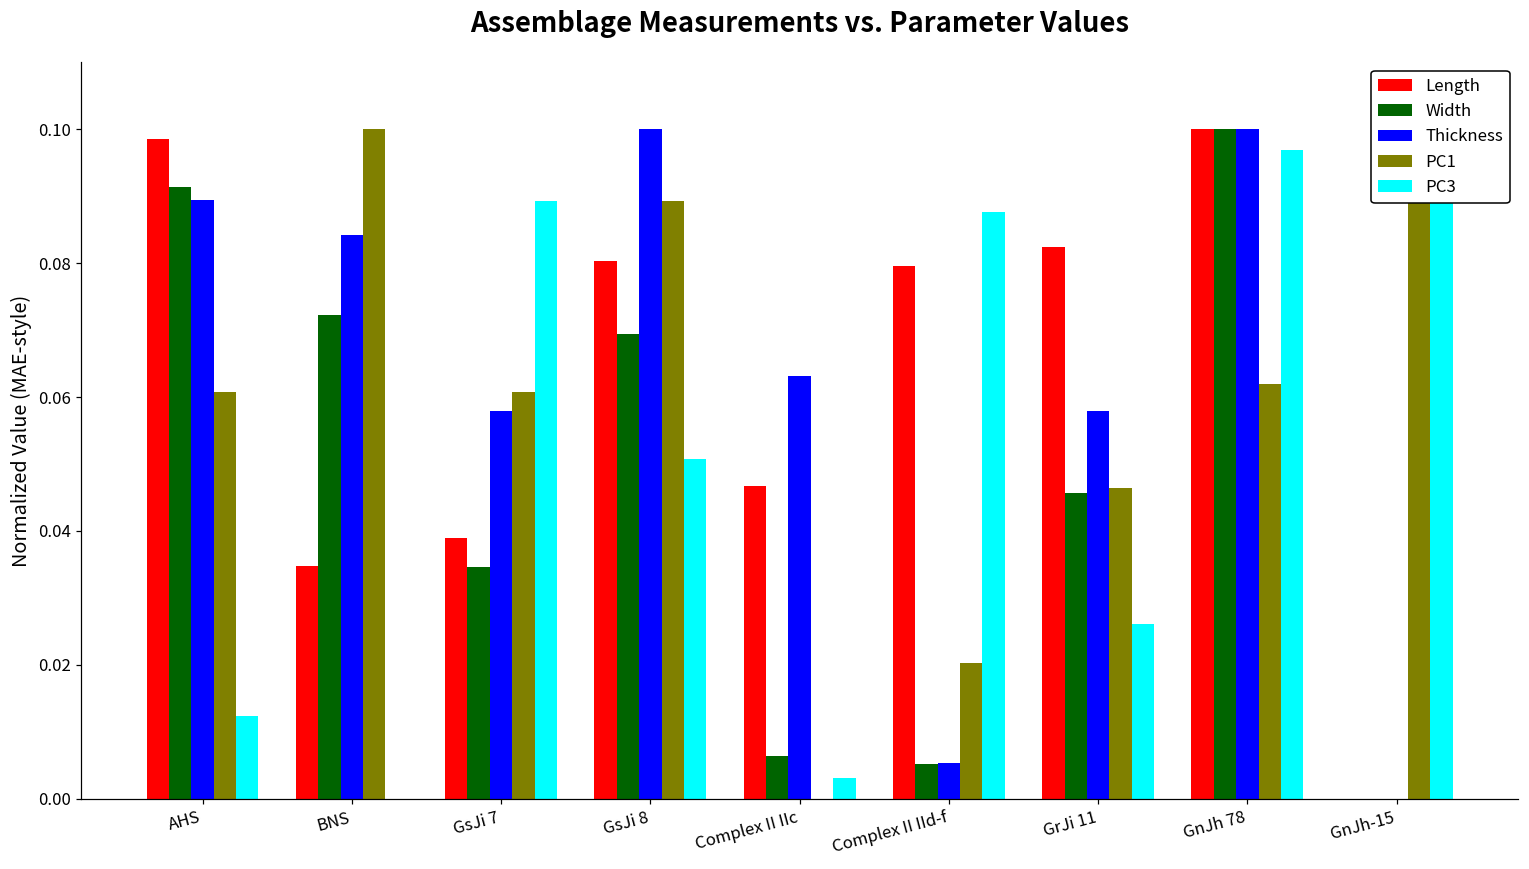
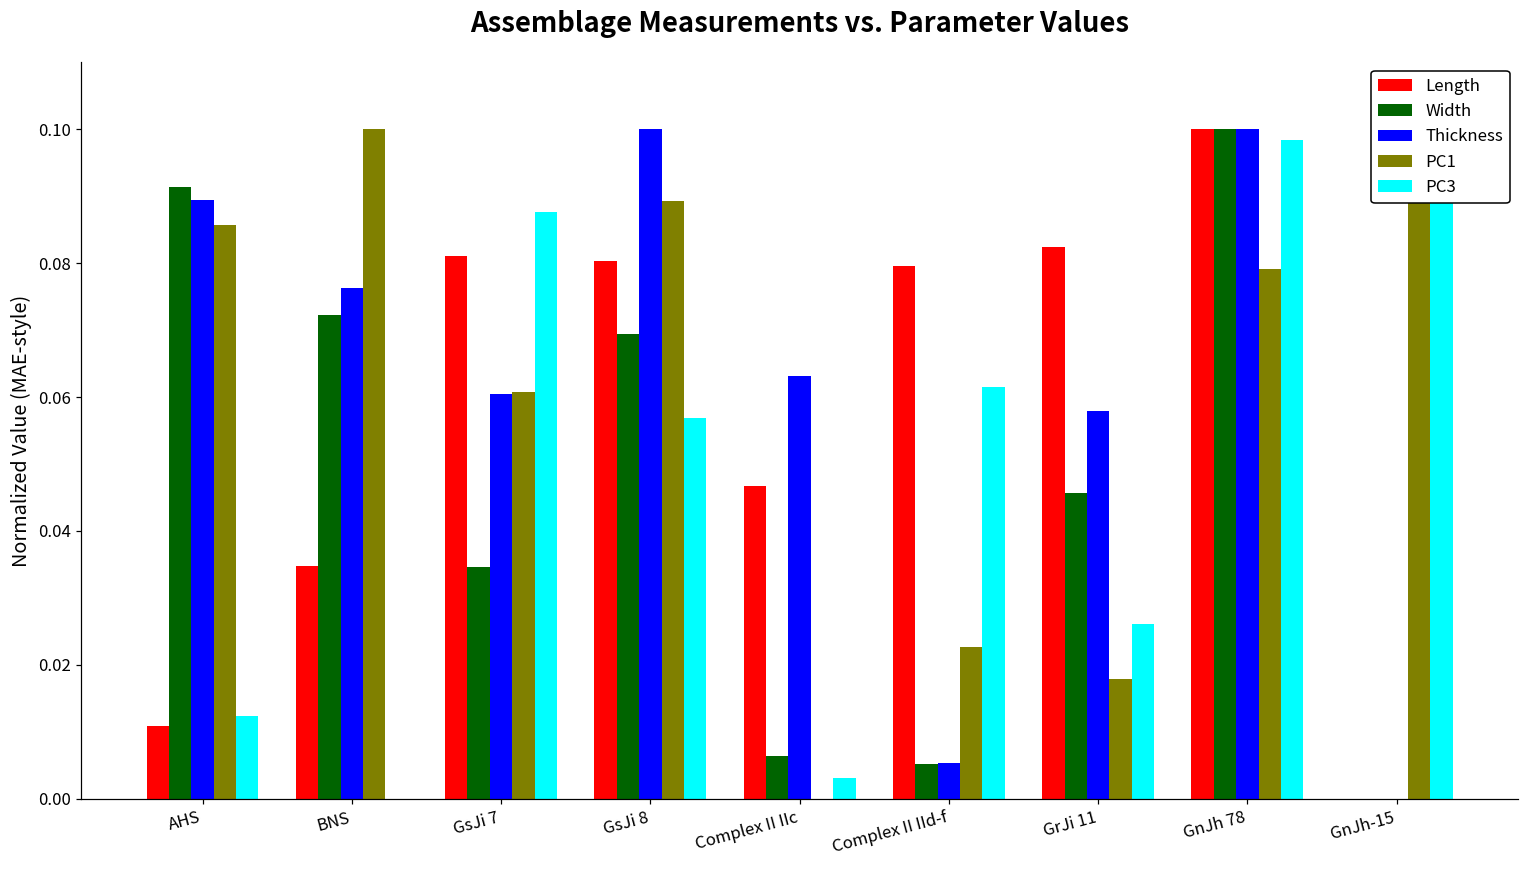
  {
    "Length": {
-     "AHS": 0.099,
+     "AHS": 0.011,
      "BNS": 0.035,
-     "GsJi 7": 0.039,
+     "GsJi 7": 0.081,
      "GsJi 8": 0.080,
      "Complex II IIc": 0.047,
      "Complex II IId-f": 0.080,
      "GrJi 11": 0.082,
      "GnJh 78": 0.100,
      "GnJh-15": 0.000
    },
    "Width": {
      "AHS": 0.091,
      "BNS": 0.072,
      "GsJi 7": 0.035,
      "GsJi 8": 0.069,
      "Complex II IIc": 0.006,
      "Complex II IId-f": 0.005,
      "GrJi 11": 0.046,
      "GnJh 78": 0.100,
      "GnJh-15": 0.000
    },
    "Thickness": {
      "AHS": 0.089,
-     "BNS": 0.084,
-     "GsJi 7": 0.058,
+     "BNS": 0.076,
+     "GsJi 7": 0.061,
      "GsJi 8": 0.100,
      "Complex II IIc": 0.063,
      "Complex II IId-f": 0.005,
      "GrJi 11": 0.058,
      "GnJh 78": 0.100,
      "GnJh-15": 0.000
    },
    "PC1": {
-     "AHS": 0.061,
+     "AHS": 0.086,
      "BNS": 0.100,
      "GsJi 7": 0.061,
      "GsJi 8": 0.089,
      "Complex II IIc": 0.000,
-     "Complex II IId-f": 0.020,
-     "GrJi 11": 0.046,
-     "GnJh 78": 0.062
+     "Complex II IId-f": 0.023,
+     "GrJi 11": 0.018,
+     "GnJh 78": 0.079
    },
    "PC3": {
      "AHS": 0.012,
      "BNS": 0.000,
-     "GsJi 7": 0.089,
-     "GsJi 8": 0.051,
+     "GsJi 7": 0.088,
+     "GsJi 8": 0.057,
      "Complex II IIc": 0.003,
-     "Complex II IId-f": 0.088,
+     "Complex II IId-f": 0.062,
      "GrJi 11": 0.026,
-     "GnJh 78": 0.097
+     "GnJh 78": 0.098
    }
  }
